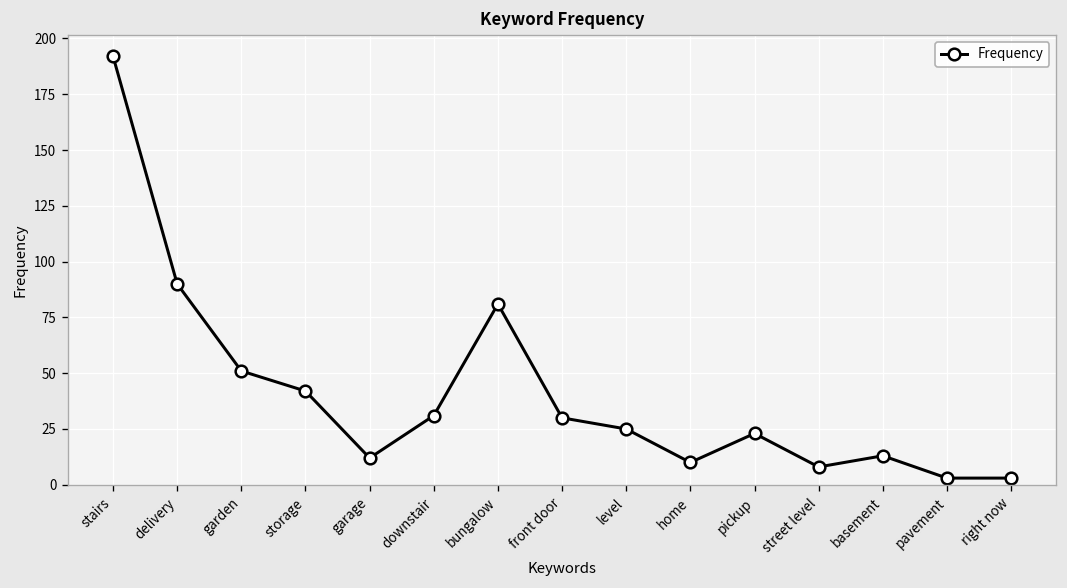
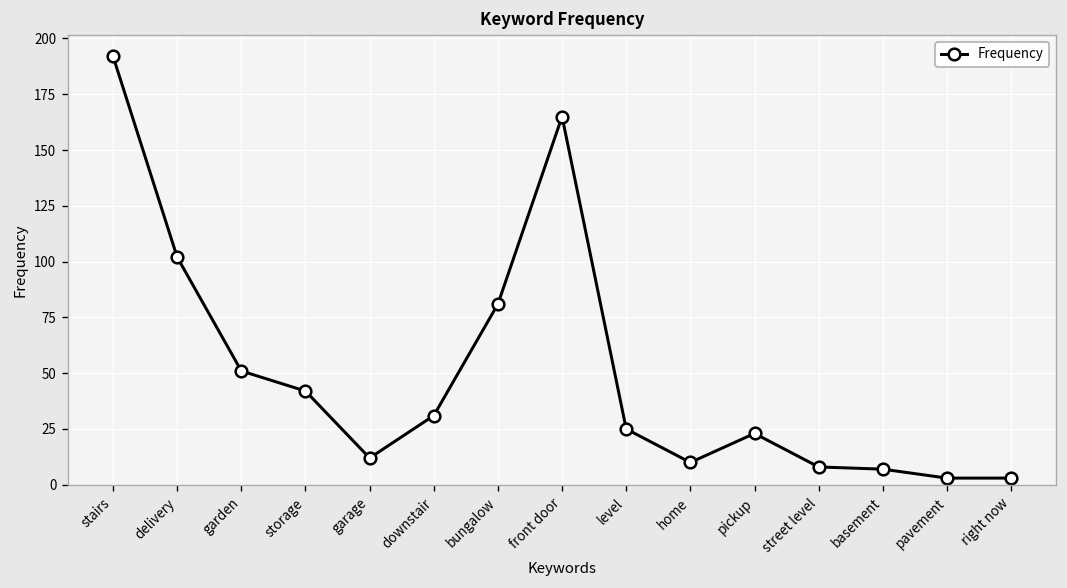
  {
    "stairs": 192,
-   "delivery": 90,
+   "delivery": 102,
    "garden": 51,
    "storage": 42,
    "garage": 12,
    "downstair": 31,
    "bungalow": 81,
-   "front door": 30,
+   "front door": 165,
    "level": 25,
    "home": 10,
    "pickup": 23,
    "street level": 8,
-   "basement": 13,
+   "basement": 7,
    "pavement": 3,
    "right now": 3
  }
